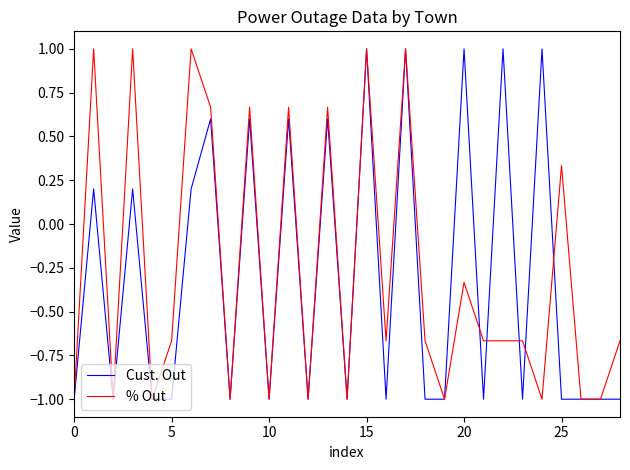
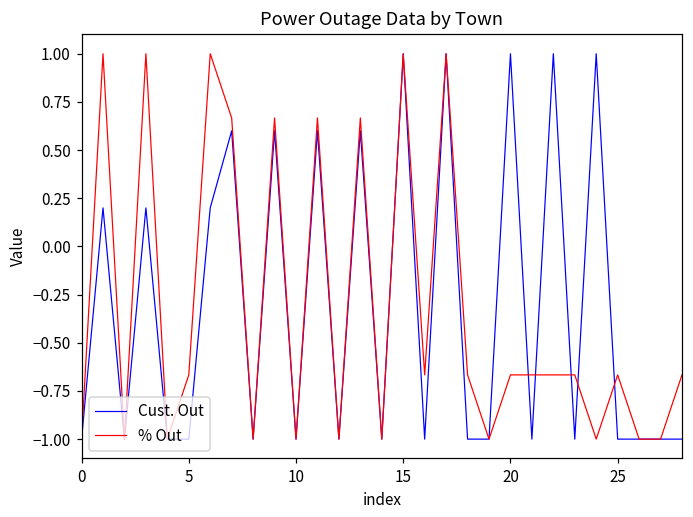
  {
    "Cust. Out": {
      "20": 1.00,
      "25": -1.00
    },
    "% Out": {
      "5": -0.67,
-     "20": -0.33,
-     "25": 0.33
+     "20": -0.67,
+     "25": -0.67
    }
  }
